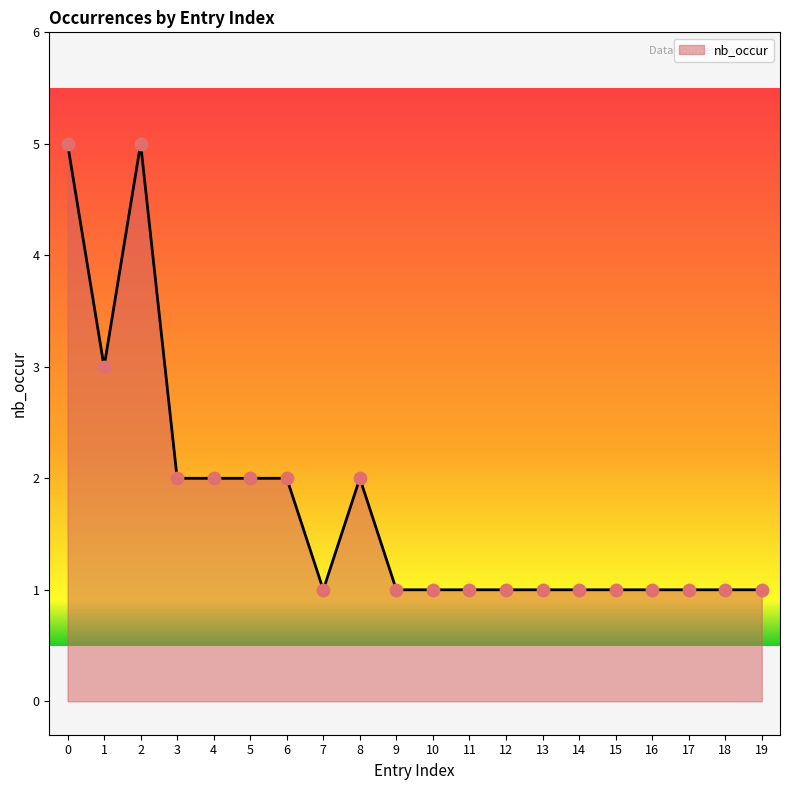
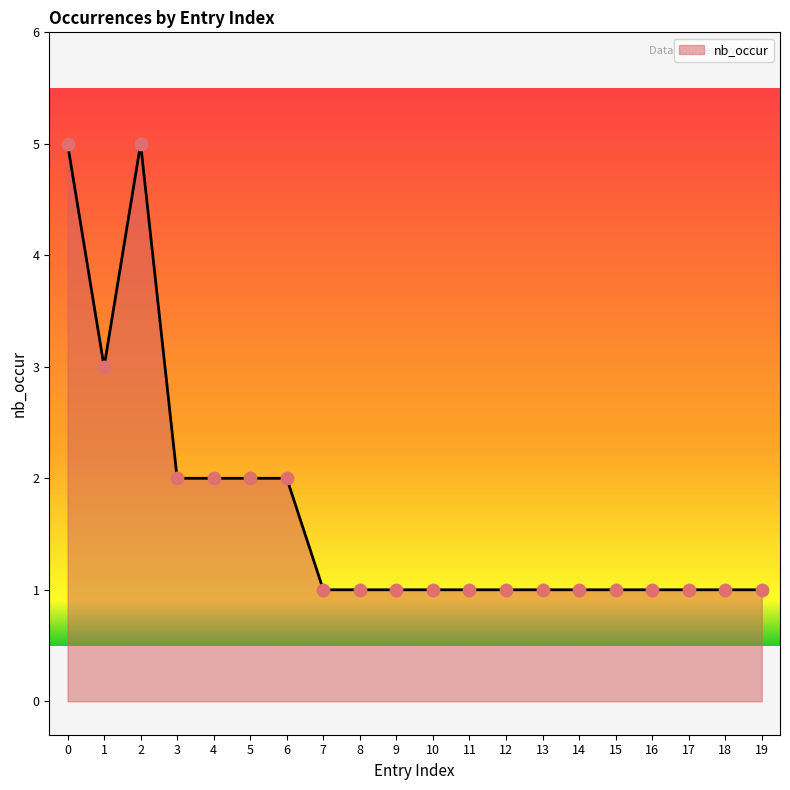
  {
    "0": 5,
    "1": 3,
    "2": 5,
    "3": 2,
    "4": 2,
    "5": 2,
    "6": 2,
    "7": 1,
-   "8": 2,
+   "8": 1,
    "9": 1,
    "10": 1,
    "11": 1,
    "12": 1,
    "13": 1,
    "14": 1,
    "15": 1,
    "16": 1,
    "17": 1,
    "18": 1,
    "19": 1
  }
